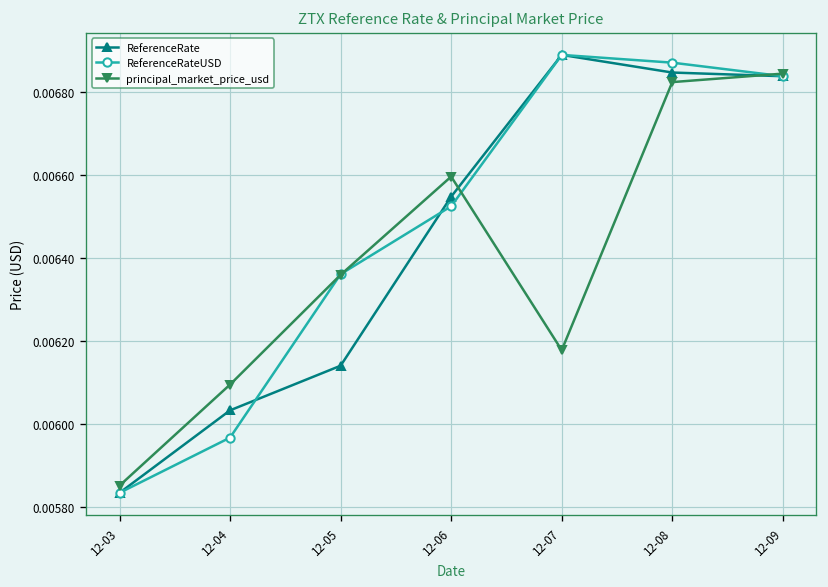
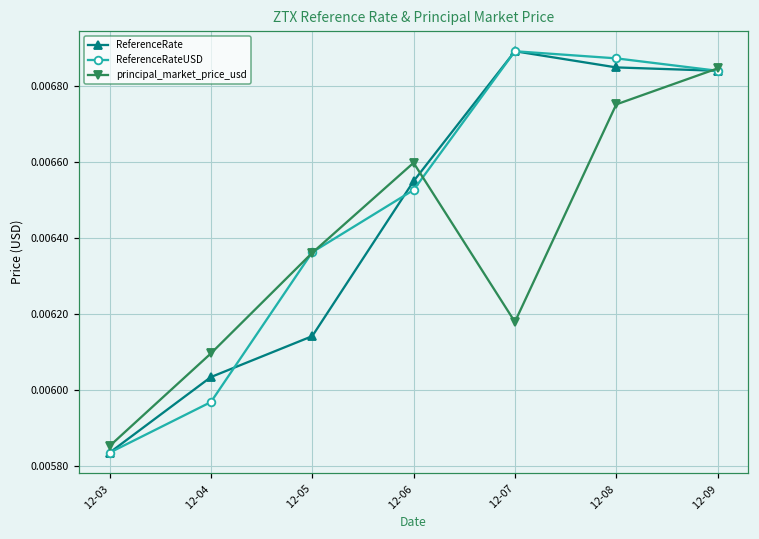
  {
    "ReferenceRate": {
      "12-04": 0.00603,
      "12-05": 0.00614,
      "12-06": 0.00655,
      "12-08": 0.00685
    },
    "ReferenceRateUSD": {
      "12-04": 0.00597,
      "12-06": 0.00653,
      "12-08": 0.00687
    },
    "principal_market_price_usd": {
      "12-03": 0.00585,
      "12-04": 0.00610,
      "12-06": 0.00660,
      "12-07": 0.00618,
-     "12-08": 0.00682
+     "12-08": 0.00675
    }
  }
